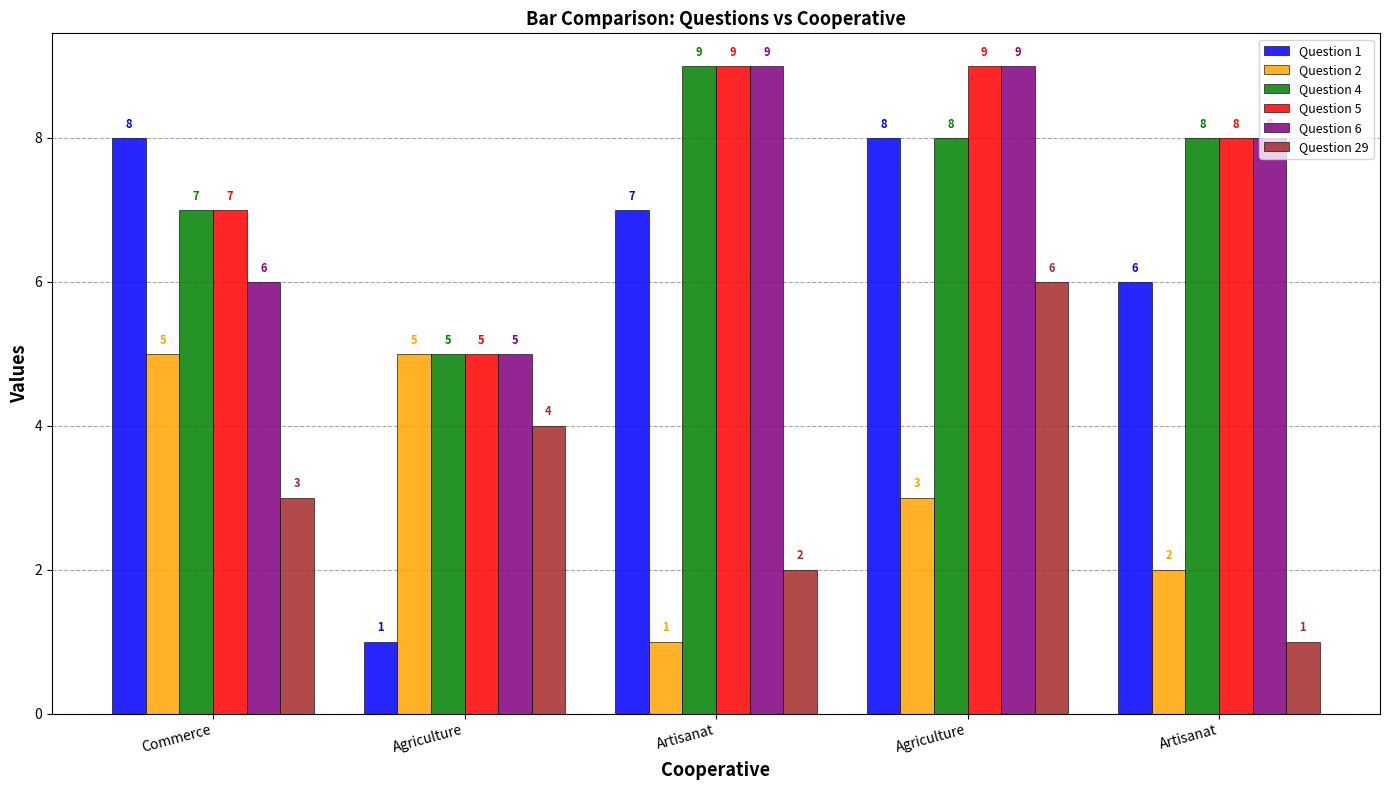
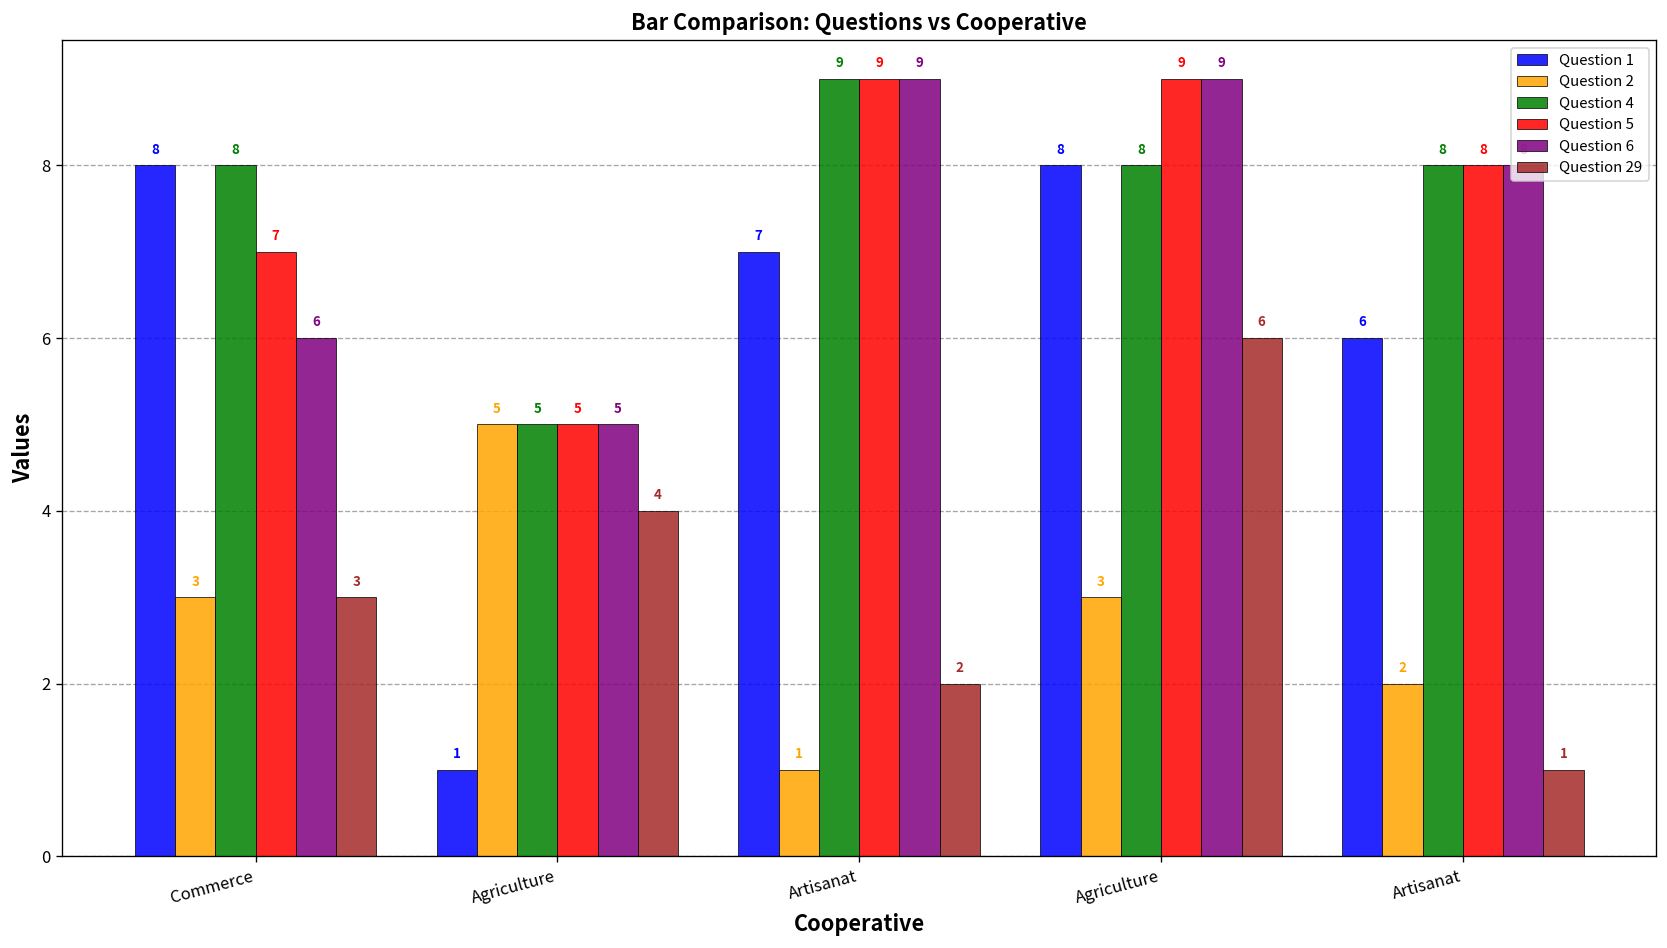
  {
    "Question 1": {
      "Commerce": 8
    },
    "Question 2": {
-     "Commerce": 5
+     "Commerce": 3
    },
    "Question 4": {
-     "Commerce": 7
+     "Commerce": 8
    },
    "Question 5": {
      "Commerce": 7
    },
    "Question 6": {
      "Commerce": 6
    },
    "Question 29": {
      "Commerce": 3
    }
  }
